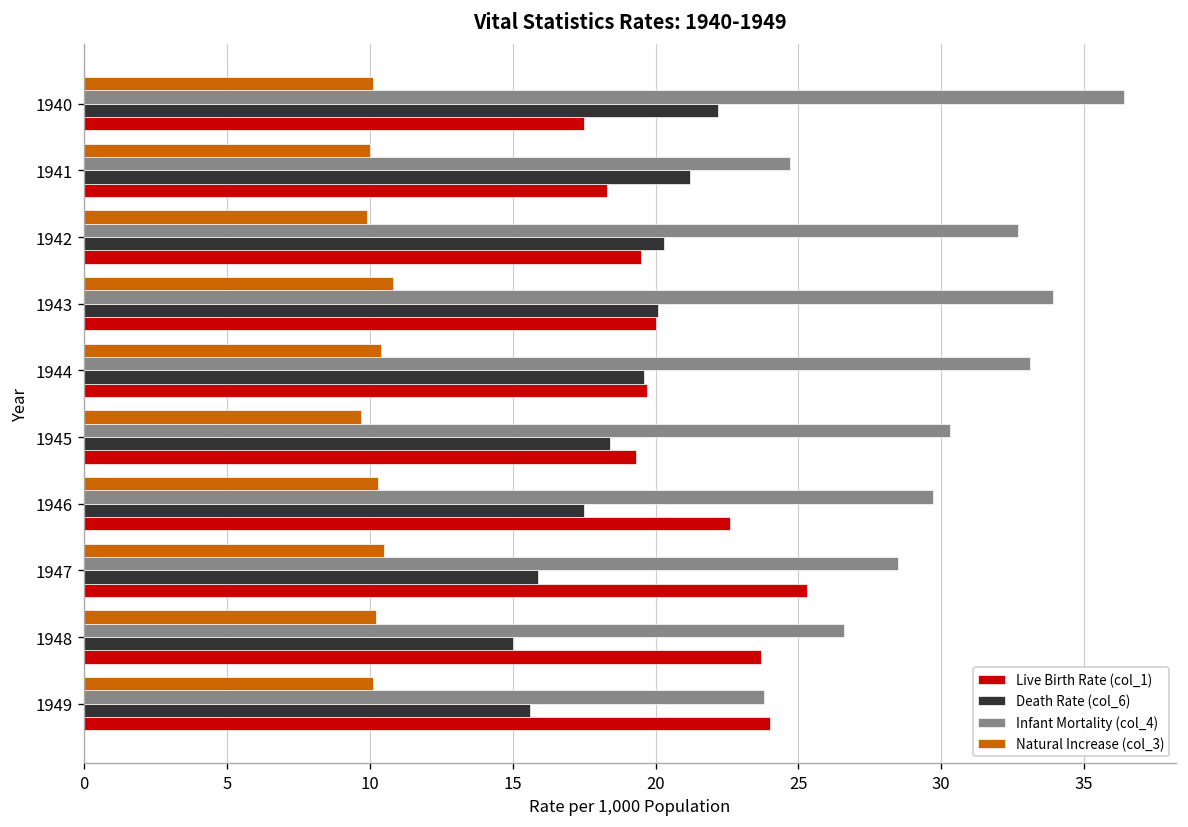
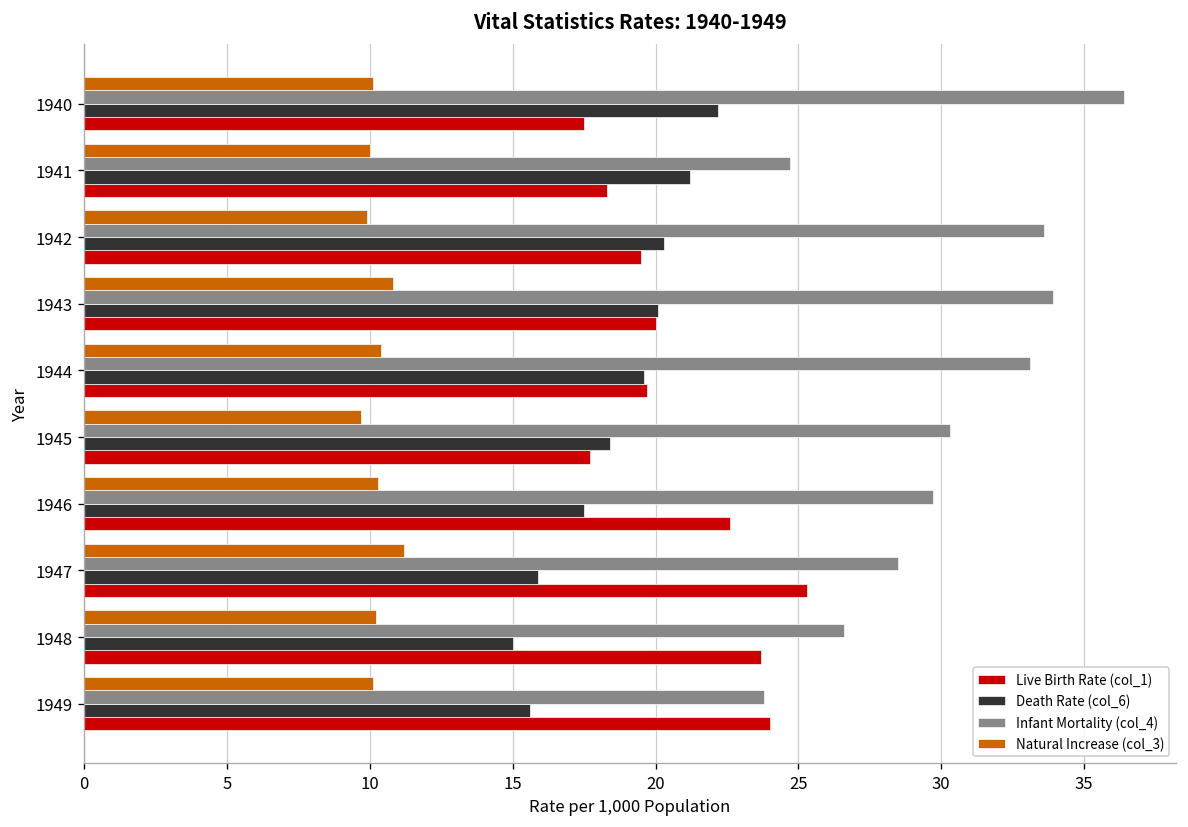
  {
    "Live Birth Rate (col_1)": {
      "1940": 17.5,
      "1941": 18.3,
      "1942": 19.5,
      "1943": 20.0,
      "1944": 19.7,
-     "1945": 19.3,
+     "1945": 17.7,
      "1946": 22.6,
      "1947": 25.3,
      "1948": 23.7,
      "1949": 24.0
    },
    "Death Rate (col_6)": {
      "1940": 22.2,
      "1941": 21.2,
      "1942": 20.3,
      "1943": 20.1,
      "1944": 19.6,
      "1945": 18.4,
      "1946": 17.5,
      "1947": 15.9,
      "1948": 15.0,
      "1949": 15.6
    },
    "Infant Mortality (col_4)": {
      "1940": 36.4,
      "1941": 24.7,
-     "1942": 32.7,
+     "1942": 33.6,
      "1943": 33.9,
      "1944": 33.1,
      "1945": 30.3,
      "1946": 29.7,
      "1947": 28.5,
      "1948": 26.6,
      "1949": 23.8
    },
    "Natural Increase (col_3)": {
      "1940": 10.1,
      "1941": 10.0,
      "1942": 9.9,
      "1943": 10.8,
      "1944": 10.4,
      "1945": 9.7,
      "1946": 10.3,
-     "1947": 10.5,
+     "1947": 11.2,
      "1948": 10.2,
      "1949": 10.1
    }
  }
